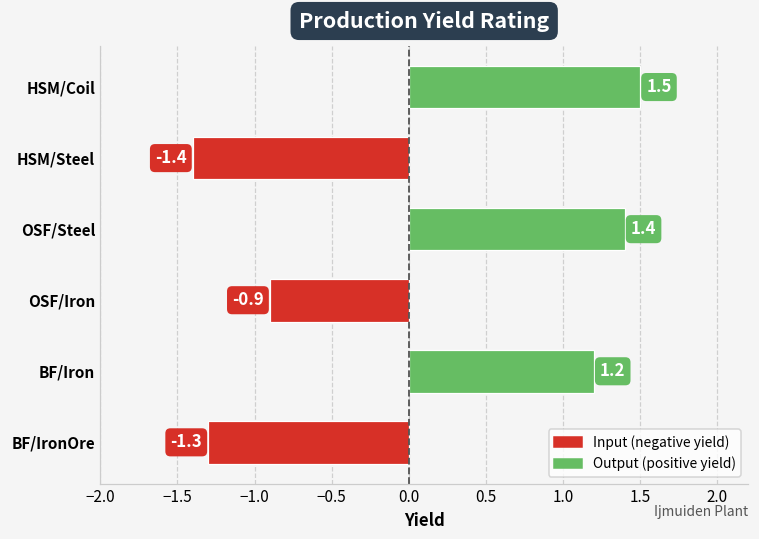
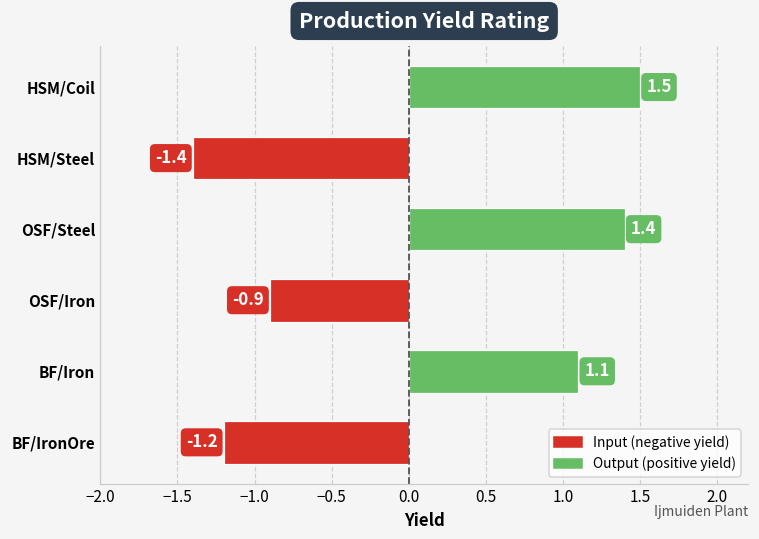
  {
-   "BF/Iron": 1.2,
-   "BF/IronOre": -1.3
+   "BF/Iron": 1.1,
+   "BF/IronOre": -1.2
  }
